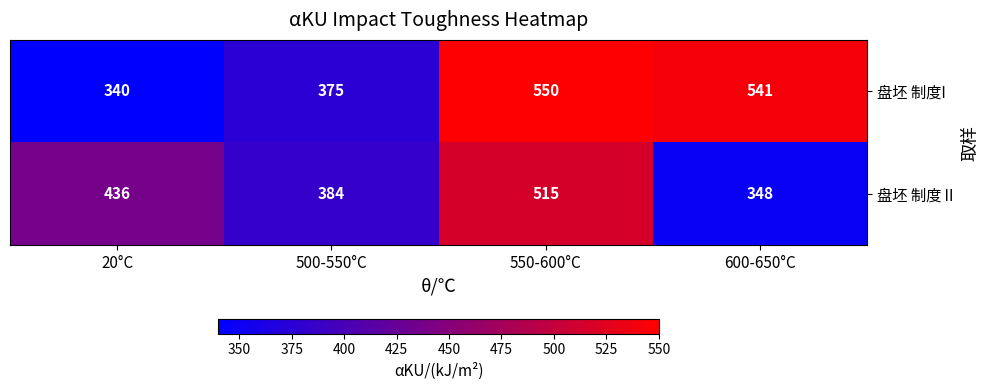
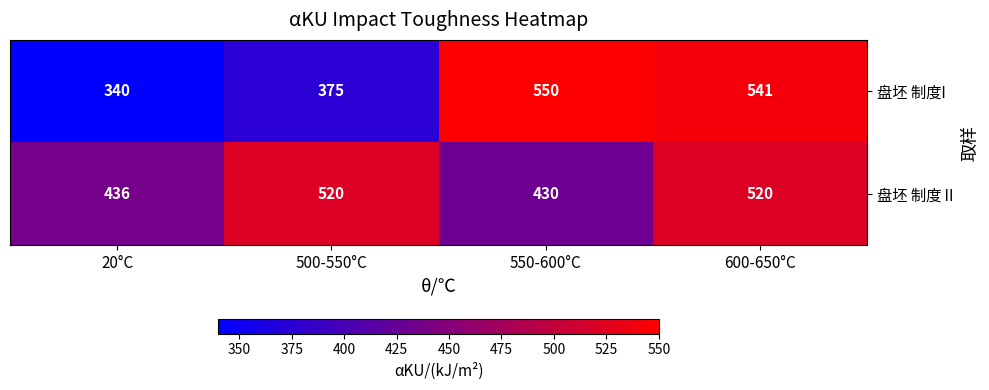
  {
    "盘坯 制度I": {
      "20°C": 340,
      "500-550°C": 375,
      "550-600°C": 550,
      "600-650°C": 541
    },
    "盘坯 制度Ⅱ": {
      "20°C": 436,
-     "500-550°C": 384,
-     "550-600°C": 515,
-     "600-650°C": 348
+     "500-550°C": 520,
+     "550-600°C": 430,
+     "600-650°C": 520
    }
  }
